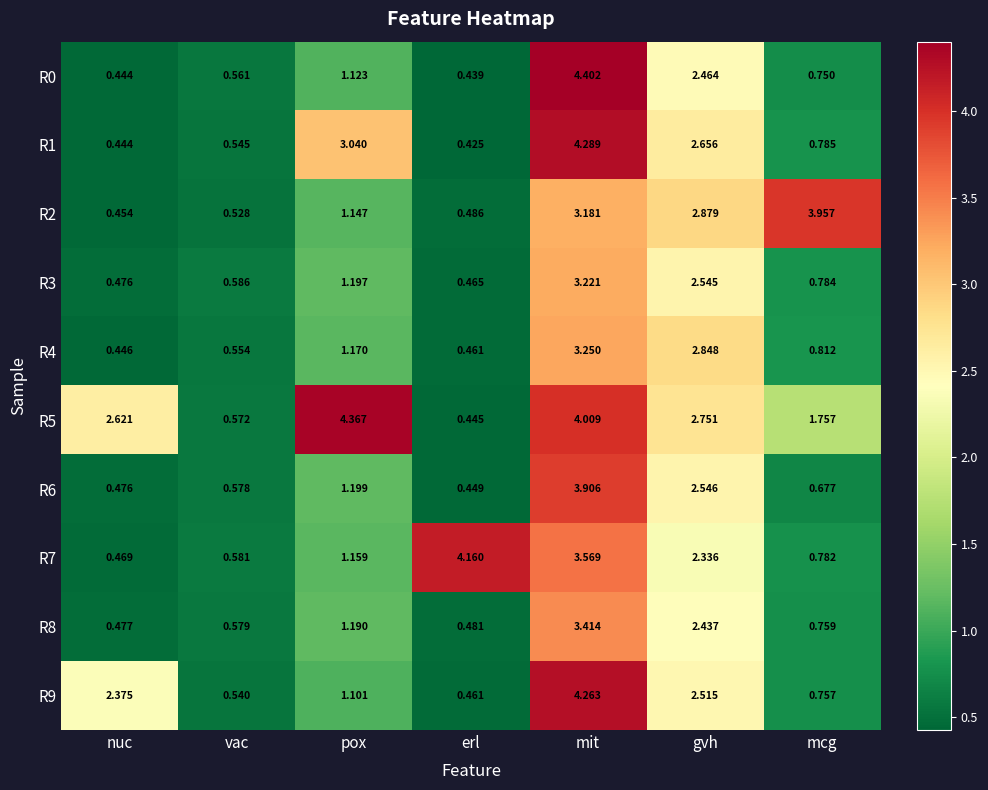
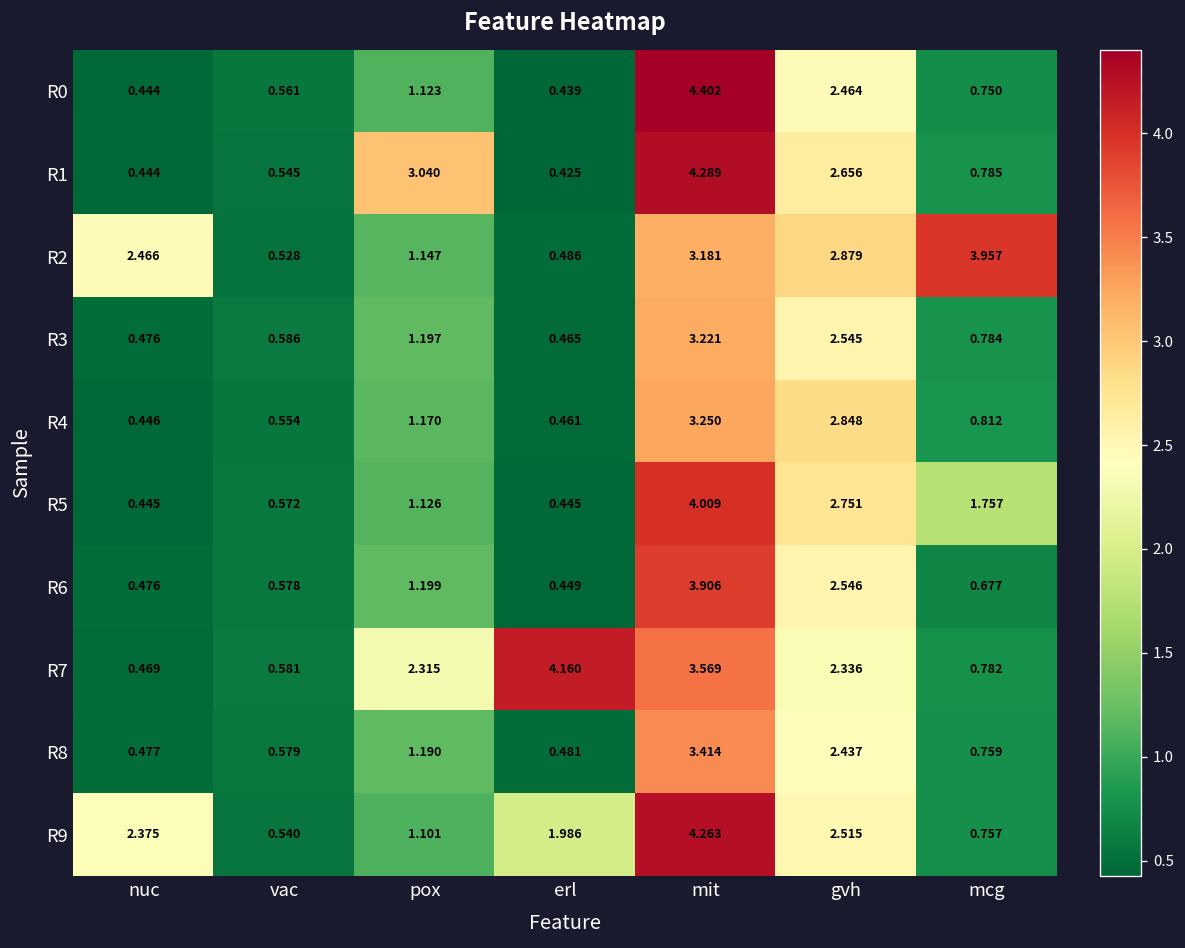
  {
    "R0": {
      "nuc": 0.444,
      "vac": 0.561,
      "pox": 1.123,
      "erl": 0.439,
      "mit": 4.402,
      "gvh": 2.464,
      "mcg": 0.750
    },
    "R1": {
      "nuc": 0.444,
      "vac": 0.545,
      "pox": 3.040,
      "erl": 0.425,
      "mit": 4.289,
      "gvh": 2.656,
      "mcg": 0.785
    },
    "R2": {
-     "nuc": 0.454,
+     "nuc": 2.466,
      "vac": 0.528,
      "pox": 1.147,
      "erl": 0.486,
      "mit": 3.181,
      "gvh": 2.879,
      "mcg": 3.957
    },
    "R3": {
      "nuc": 0.476,
      "vac": 0.586,
      "pox": 1.197,
      "erl": 0.465,
      "mit": 3.221,
      "gvh": 2.545,
      "mcg": 0.784
    },
    "R4": {
      "nuc": 0.446,
      "vac": 0.554,
      "pox": 1.170,
      "erl": 0.461,
      "mit": 3.250,
      "gvh": 2.848,
      "mcg": 0.812
    },
    "R5": {
-     "nuc": 2.621,
+     "nuc": 0.445,
      "vac": 0.572,
-     "pox": 4.367,
+     "pox": 1.126,
      "erl": 0.445,
      "mit": 4.009,
      "gvh": 2.751,
      "mcg": 1.757
    },
    "R6": {
      "nuc": 0.476,
      "vac": 0.578,
      "pox": 1.199,
      "erl": 0.449,
      "mit": 3.906,
      "gvh": 2.546,
      "mcg": 0.677
    },
    "R7": {
      "nuc": 0.469,
      "vac": 0.581,
-     "pox": 1.159,
+     "pox": 2.315,
      "erl": 4.160,
      "mit": 3.569,
      "gvh": 2.336,
      "mcg": 0.782
    },
    "R8": {
      "nuc": 0.477,
      "vac": 0.579,
      "pox": 1.190,
      "erl": 0.481,
      "mit": 3.414,
      "gvh": 2.437,
      "mcg": 0.759
    },
    "R9": {
      "nuc": 2.375,
      "vac": 0.540,
      "pox": 1.101,
-     "erl": 0.461,
+     "erl": 1.986,
      "mit": 4.263,
      "gvh": 2.515,
      "mcg": 0.757
    }
  }
